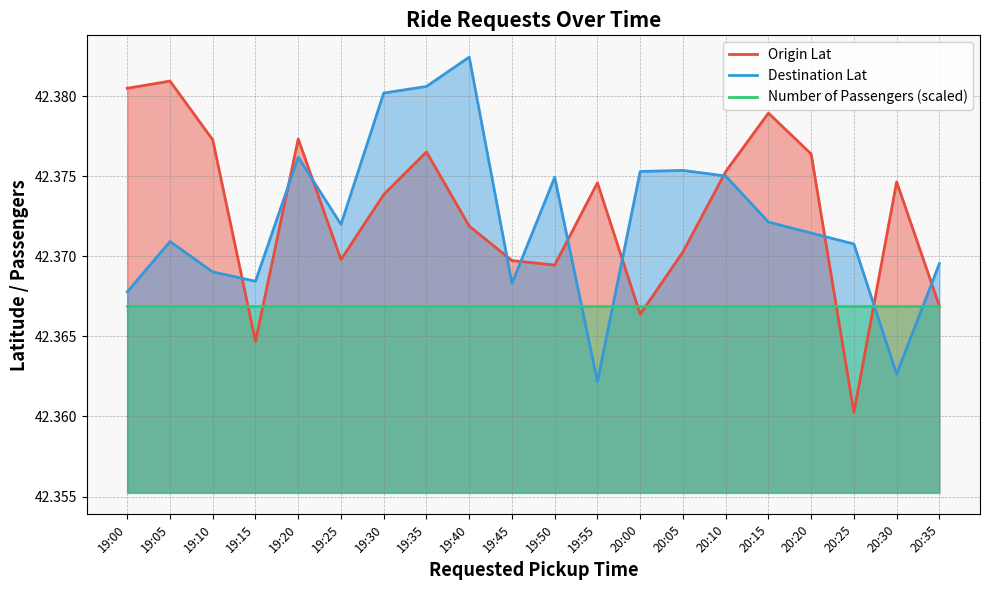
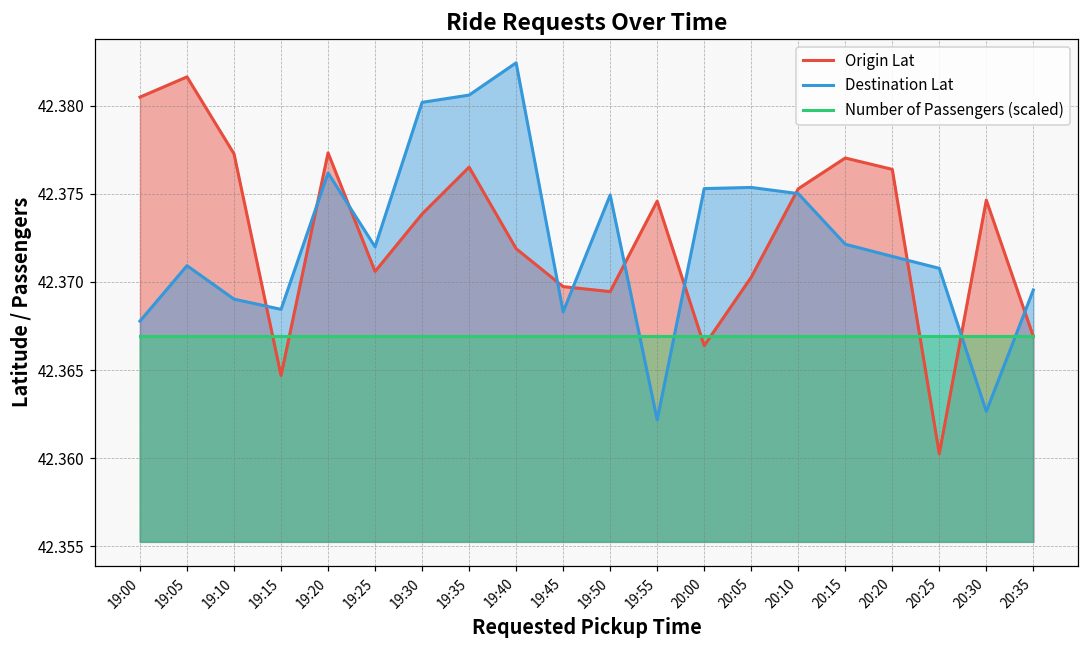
  {
    "Origin Lat": {
      "19:00": 42.3805,
-     "19:05": 42.3809,
+     "19:05": 42.3816,
      "19:10": 42.3773,
      "19:15": 42.3647,
      "19:20": 42.3773,
-     "19:25": 42.3698,
+     "19:25": 42.3706,
      "19:30": 42.3739,
      "19:35": 42.3765,
      "19:40": 42.3719,
      "19:45": 42.3697,
      "19:50": 42.3695,
      "19:55": 42.3746,
      "20:00": 42.3664,
      "20:05": 42.3703,
      "20:10": 42.3753,
-     "20:15": 42.3789,
+     "20:15": 42.3770,
      "20:20": 42.3764,
      "20:25": 42.3603,
      "20:30": 42.3747
    },
    "Destination Lat": {
      "19:00": 42.3678,
      "19:05": 42.3709,
      "19:10": 42.3690,
      "19:15": 42.3684,
      "19:20": 42.3762,
      "19:25": 42.3720,
      "19:30": 42.3802,
      "19:35": 42.3806,
      "19:40": 42.3824,
      "19:45": 42.3683,
      "19:50": 42.3749,
      "19:55": 42.3622,
      "20:00": 42.3753,
      "20:05": 42.3754,
      "20:10": 42.3750,
      "20:15": 42.3721,
      "20:20": 42.3715,
      "20:25": 42.3708,
      "20:30": 42.3626,
      "20:35": 42.3695
    },
    "Number of Passengers (scaled)": {
      "19:00": 42.3669,
      "19:05": 42.3669,
      "19:10": 42.3669,
      "19:15": 42.3669,
      "19:20": 42.3669,
      "19:25": 42.3669,
      "19:30": 42.3669,
      "19:35": 42.3669,
      "19:40": 42.3669,
      "19:45": 42.3669,
      "19:50": 42.3669,
      "19:55": 42.3669,
      "20:00": 42.3669,
      "20:05": 42.3669,
      "20:10": 42.3669,
      "20:15": 42.3669,
      "20:20": 42.3669,
      "20:25": 42.3669,
      "20:30": 42.3669
    }
  }
